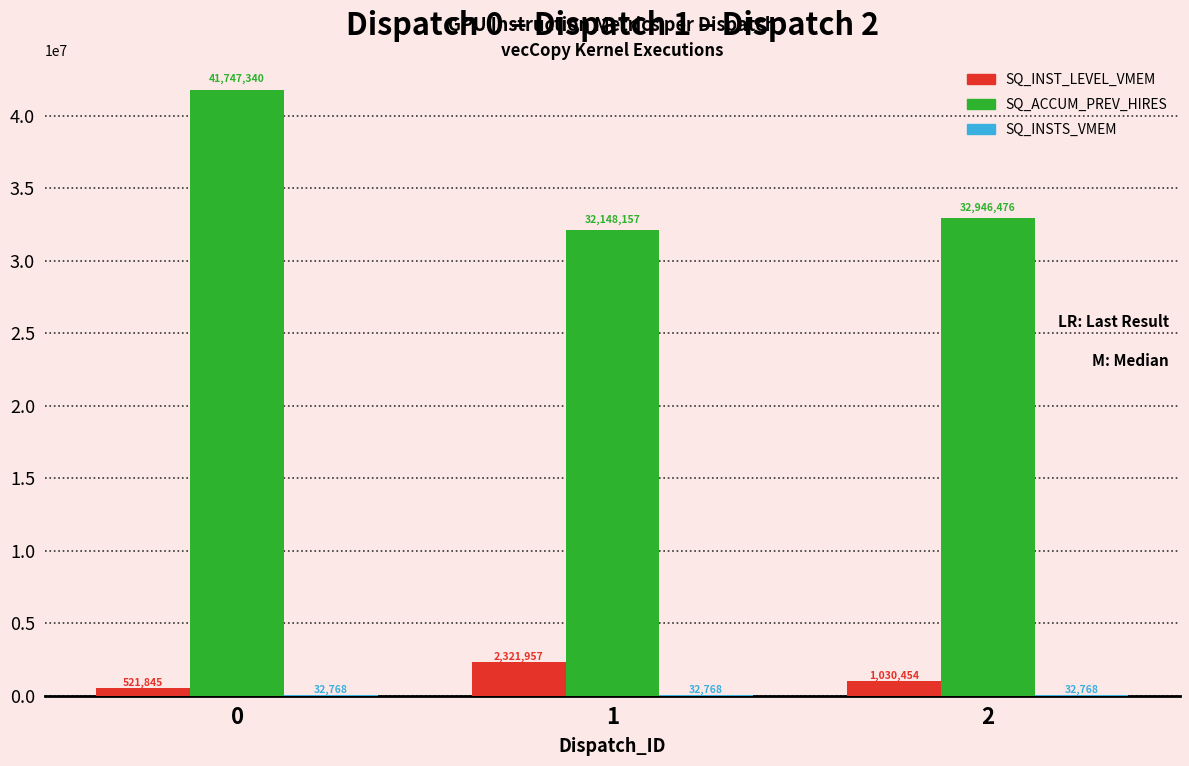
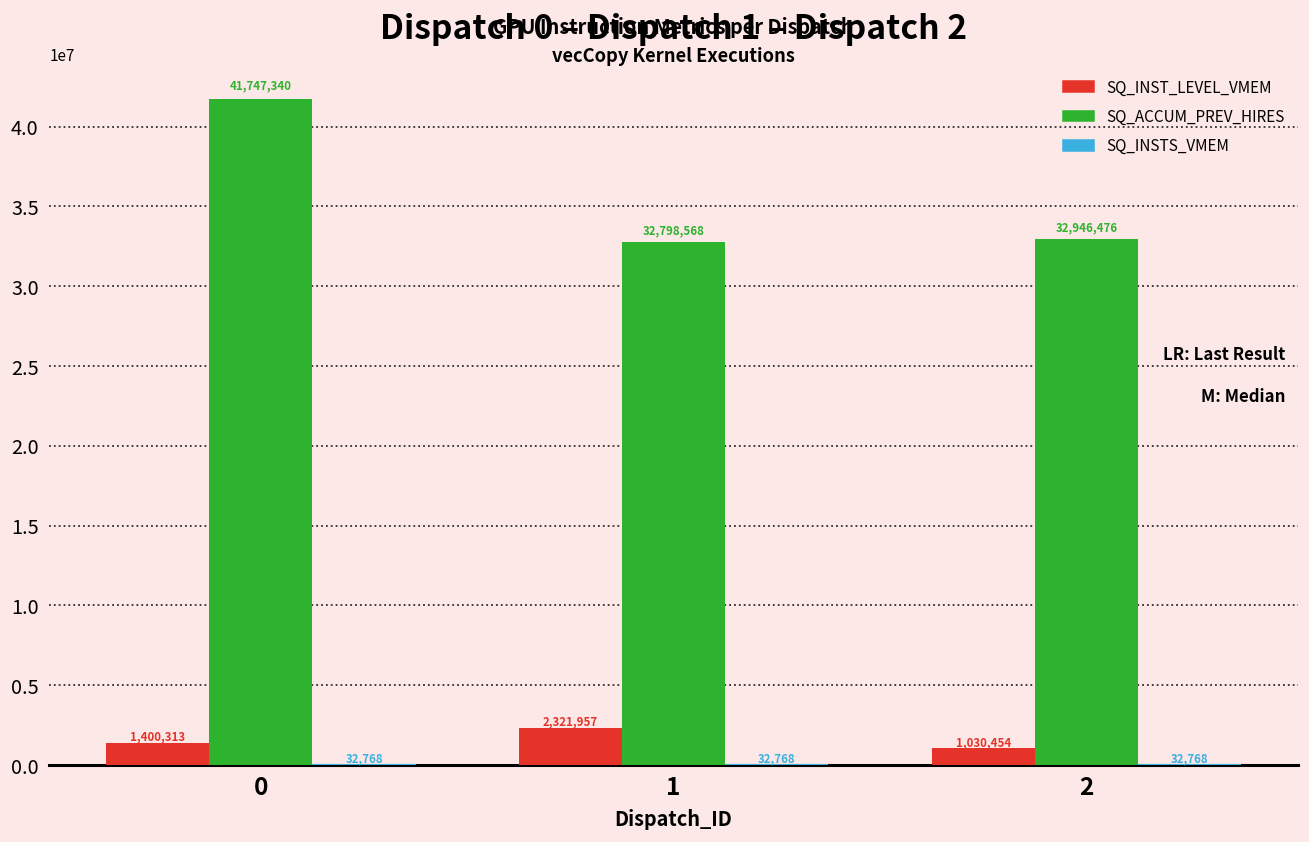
  {
    "SQ_INST_LEVEL_VMEM": {
-     "0": "521,845",
+     "0": "1,400,313",
      "1": "2,321,957"
    },
    "SQ_ACCUM_PREV_HIRES": {
      "0": "41,747,340",
-     "1": "32,148,157",
+     "1": "32,798,568",
      "2": "32,946,476"
    },
    "SQ_INSTS_VMEM": {
      "0": "32,768",
      "1": "32,768",
      "2": "32,768"
    }
  }
